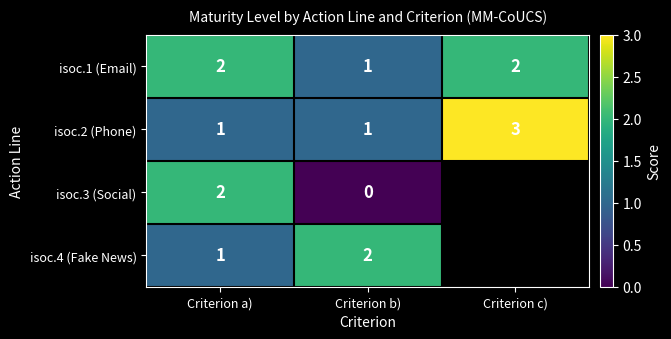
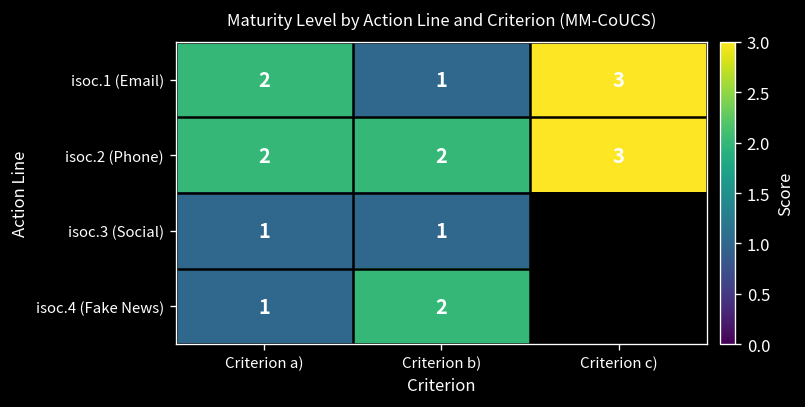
  {
    "isoc.1 (Email)": {
      "Criterion a)": 2,
      "Criterion b)": 1,
-     "Criterion c)": 2
+     "Criterion c)": 3
    },
    "isoc.2 (Phone)": {
-     "Criterion a)": 1,
-     "Criterion b)": 1,
+     "Criterion a)": 2,
+     "Criterion b)": 2,
      "Criterion c)": 3
    },
    "isoc.3 (Social)": {
-     "Criterion a)": 2,
-     "Criterion b)": 0
+     "Criterion a)": 1,
+     "Criterion b)": 1
    },
    "isoc.4 (Fake News)": {
      "Criterion a)": 1,
      "Criterion b)": 2
    }
  }
